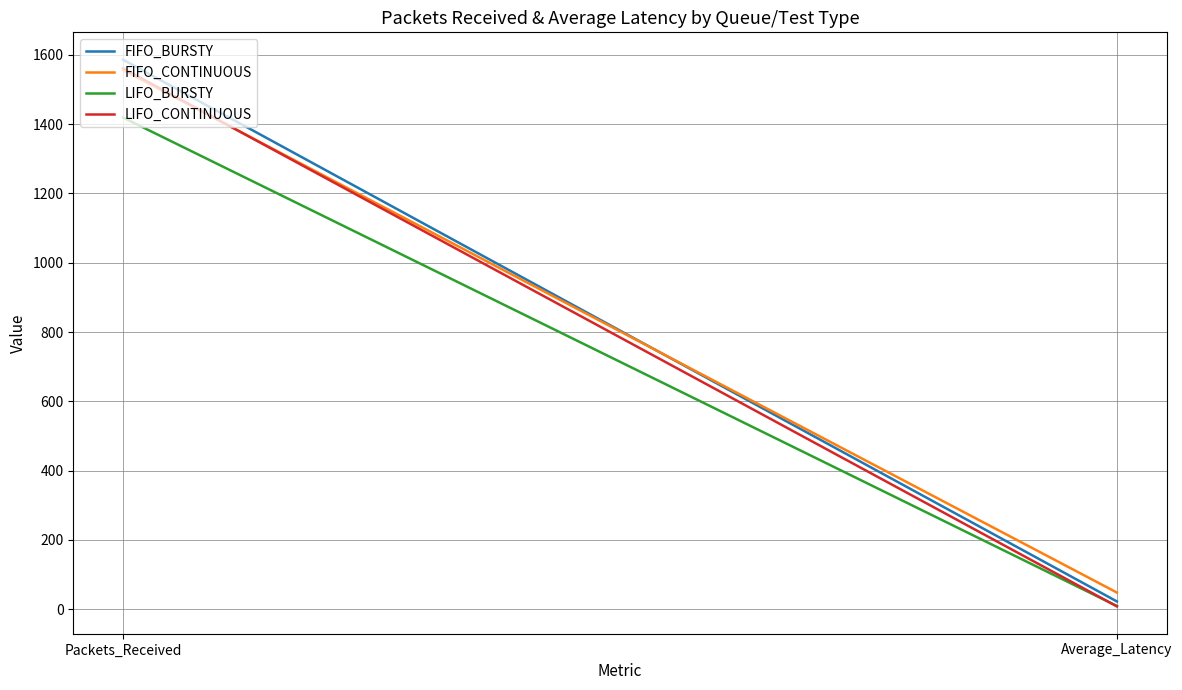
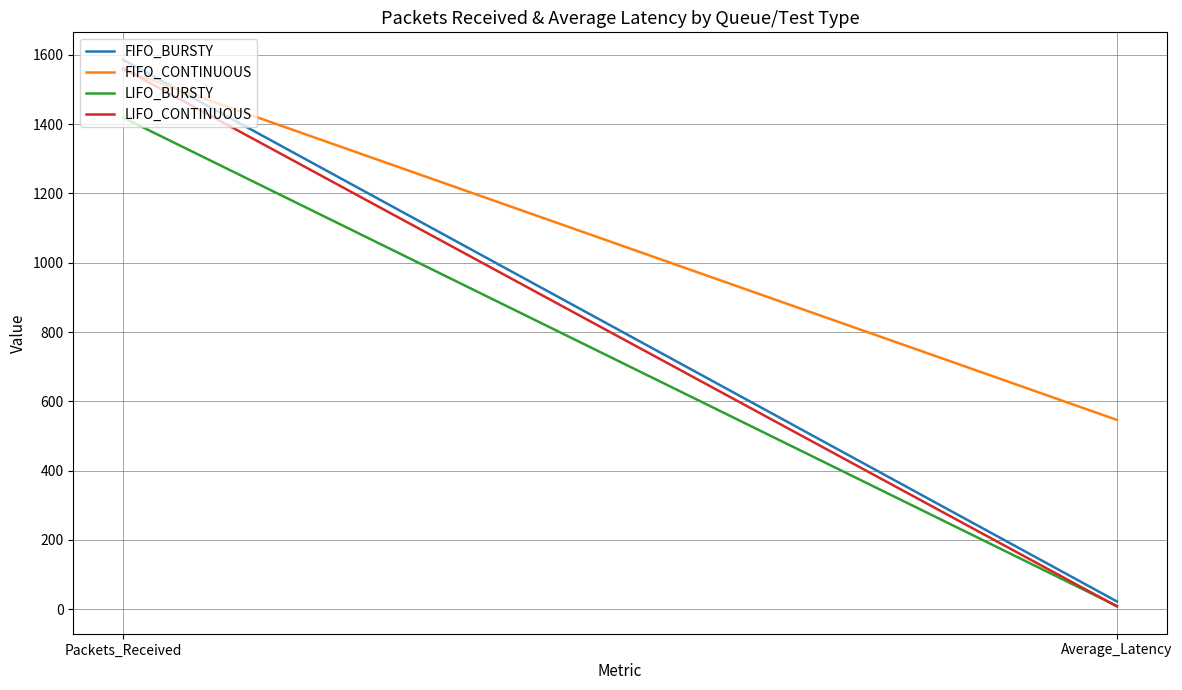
  {
    "FIFO_BURSTY": {
      "Average_Latency": 20
    },
    "FIFO_CONTINUOUS": {
-     "Average_Latency": 50
+     "Average_Latency": 550
    }
  }
